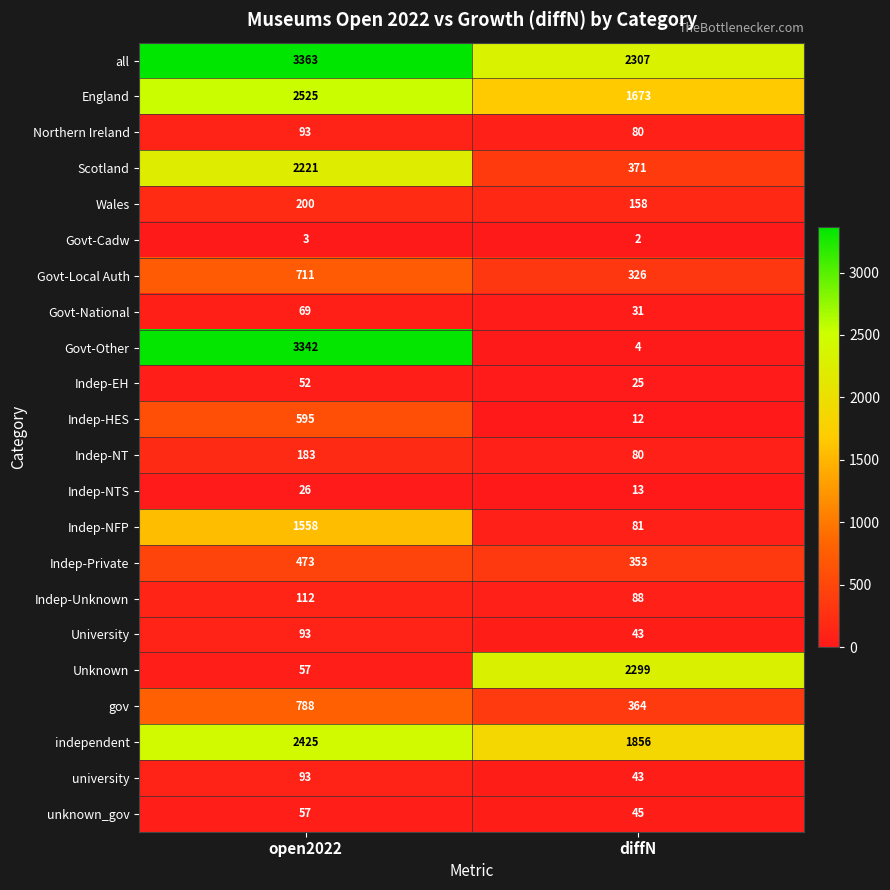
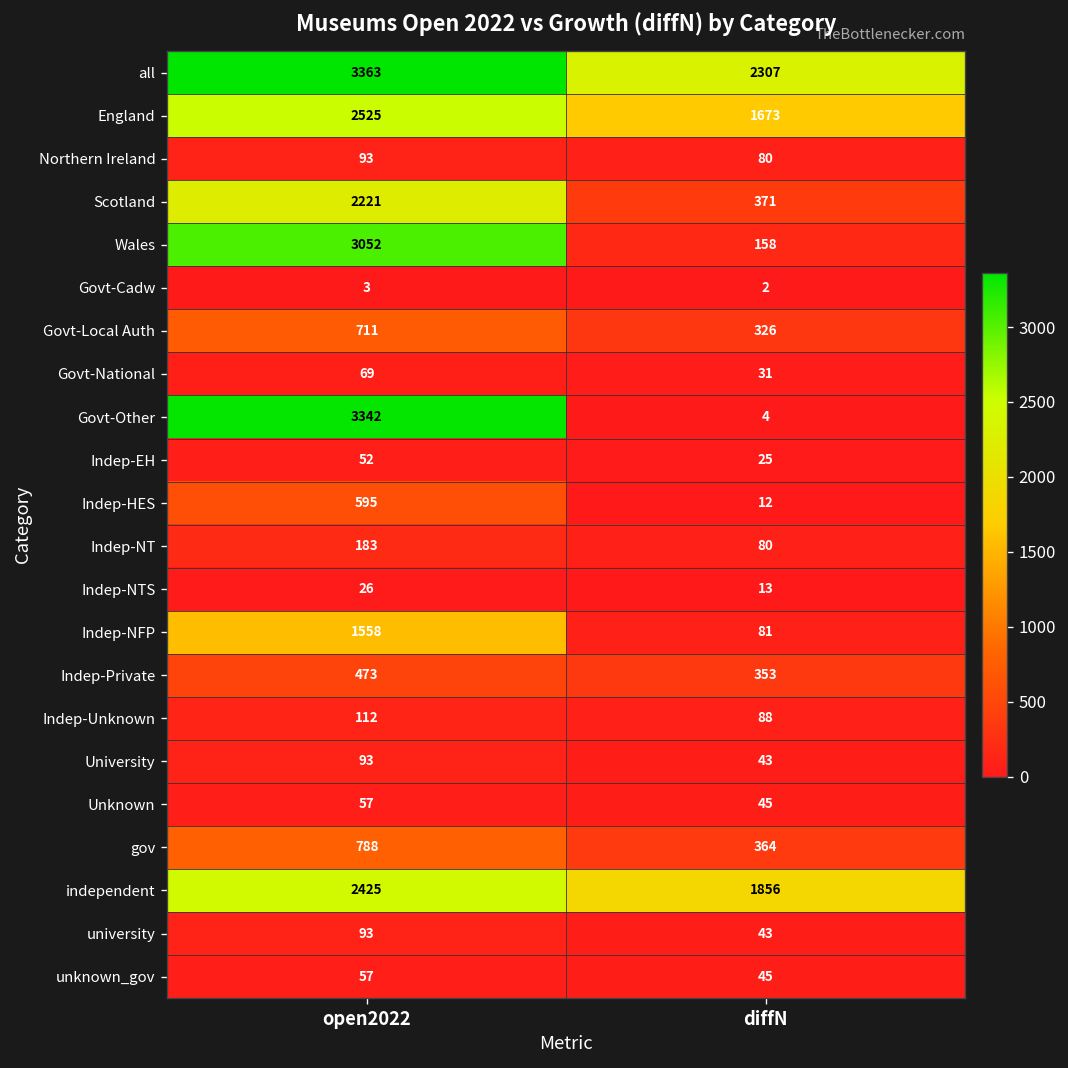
  {
    "all": {
      "open2022": 3363,
      "diffN": 2307
    },
    "England": {
      "open2022": 2525,
      "diffN": 1673
    },
    "Northern Ireland": {
      "open2022": 93,
      "diffN": 80
    },
    "Scotland": {
      "open2022": 2221,
      "diffN": 371
    },
    "Wales": {
-     "open2022": 200,
+     "open2022": 3052,
      "diffN": 158
    },
    "Govt-Cadw": {
      "open2022": 3,
      "diffN": 2
    },
    "Govt-Local Auth": {
      "open2022": 711,
      "diffN": 326
    },
    "Govt-National": {
      "open2022": 69,
      "diffN": 31
    },
    "Govt-Other": {
      "open2022": 3342,
      "diffN": 4
    },
    "Indep-EH": {
      "open2022": 52,
      "diffN": 25
    },
    "Indep-HES": {
      "open2022": 595,
      "diffN": 12
    },
    "Indep-NT": {
      "open2022": 183,
      "diffN": 80
    },
    "Indep-NTS": {
      "open2022": 26,
      "diffN": 13
    },
    "Indep-NFP": {
      "open2022": 1558,
      "diffN": 81
    },
    "Indep-Private": {
      "open2022": 473,
      "diffN": 353
    },
    "Indep-Unknown": {
      "open2022": 112,
      "diffN": 88
    },
    "University": {
      "open2022": 93,
      "diffN": 43
    },
    "Unknown": {
      "open2022": 57,
-     "diffN": 2299
+     "diffN": 45
    },
    "gov": {
      "open2022": 788,
      "diffN": 364
    },
    "independent": {
      "open2022": 2425,
      "diffN": 1856
    },
    "university": {
      "open2022": 93,
      "diffN": 43
    },
    "unknown_gov": {
      "open2022": 57,
      "diffN": 45
    }
  }
